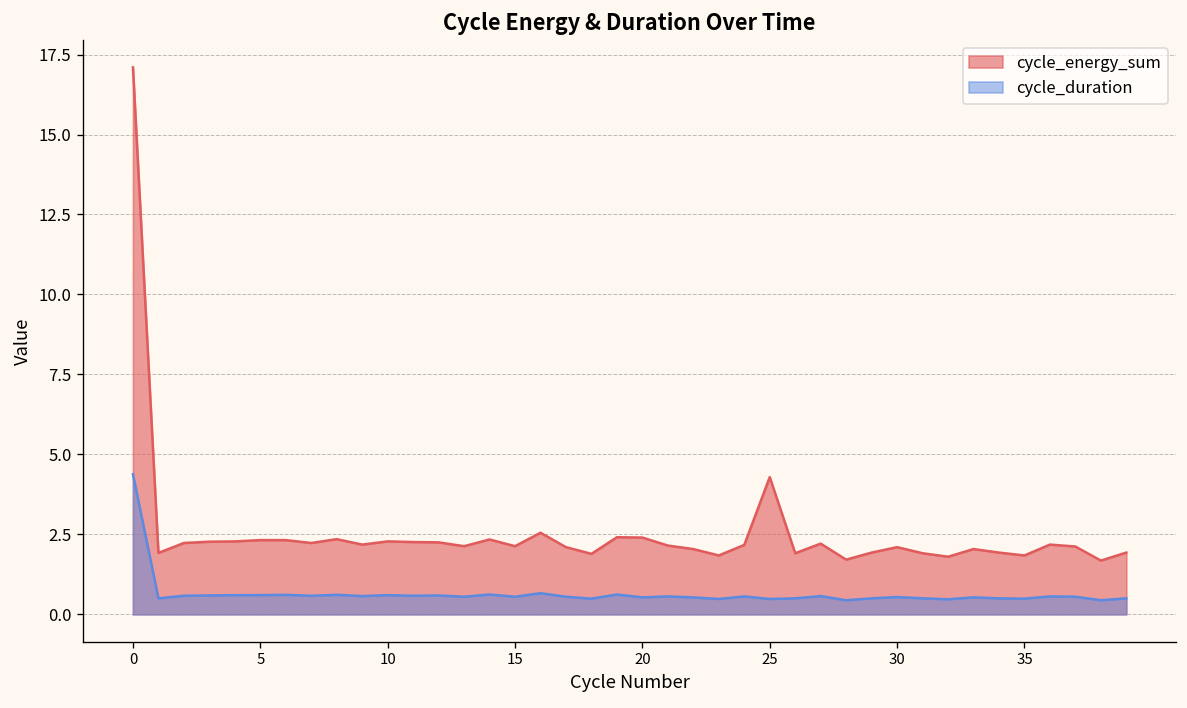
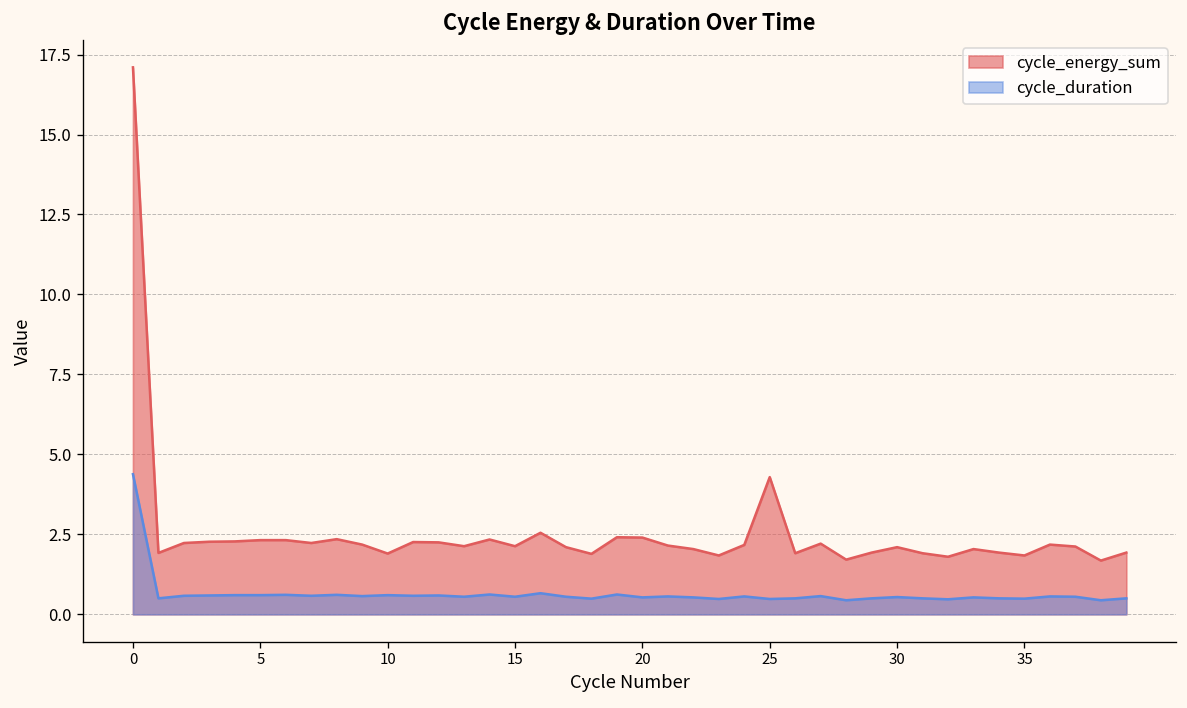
  {
    "cycle_energy_sum": {
      "0": 17.1,
      "5": 2.3,
-     "10": 2.3,
+     "10": 1.9,
      "15": 2.1,
      "20": 2.4,
      "25": 4.3,
      "30": 2.1,
      "35": 1.8
    },
    "cycle_duration": {
      "0": 4.4,
      "5": 0.6,
      "10": 0.6,
      "15": 0.6,
      "20": 0.5,
      "25": 0.5,
      "30": 0.5,
      "35": 0.5
    }
  }
